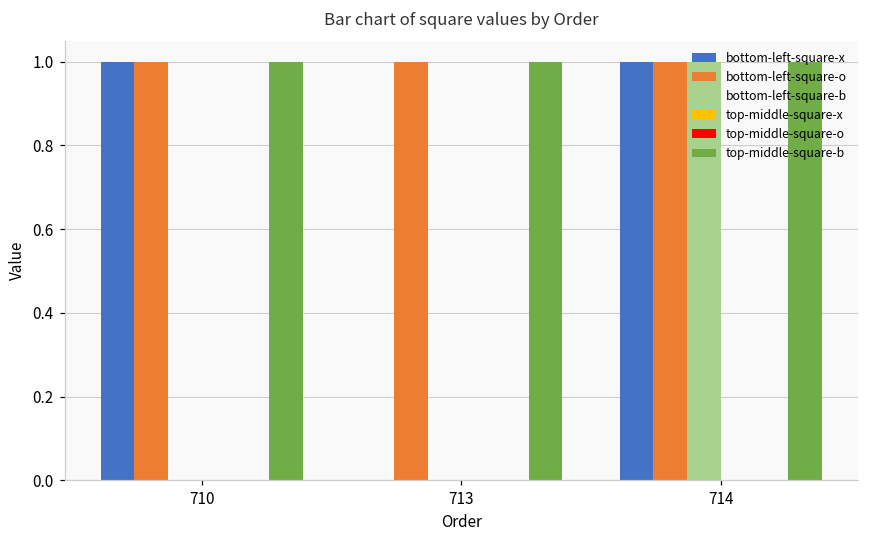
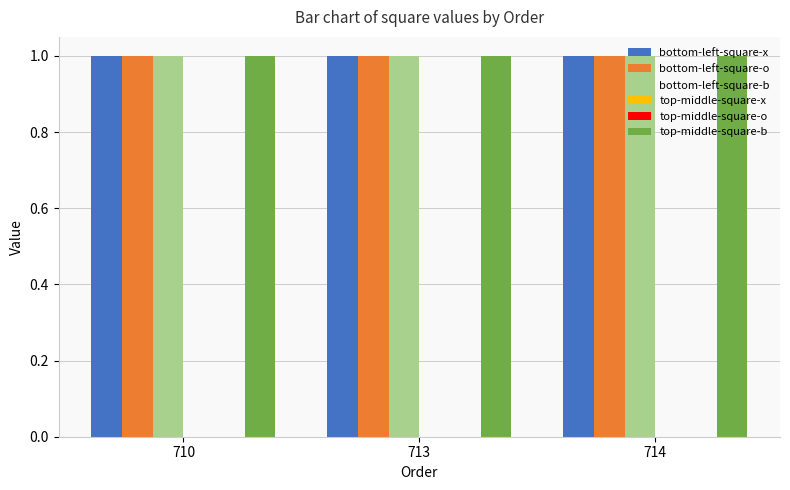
  {
    "bottom-left-square-x": {
      "710": 1,
-     "713": 0,
+     "713": 1,
      "714": 1
    },
    "bottom-left-square-o": {
      "710": 1,
      "713": 1,
      "714": 1
    },
    "bottom-left-square-b": {
-     "710": 0,
-     "713": 0,
+     "710": 1,
+     "713": 1,
      "714": 1
    },
    "top-middle-square-x": {
      "710": 0,
      "713": 0,
      "714": 0
    },
    "top-middle-square-o": {
      "710": 0,
      "713": 0,
      "714": 0
    },
    "top-middle-square-b": {
      "710": 1,
      "713": 1,
      "714": 1
    }
  }
